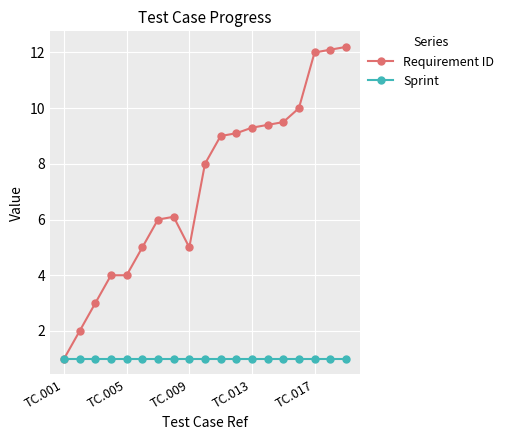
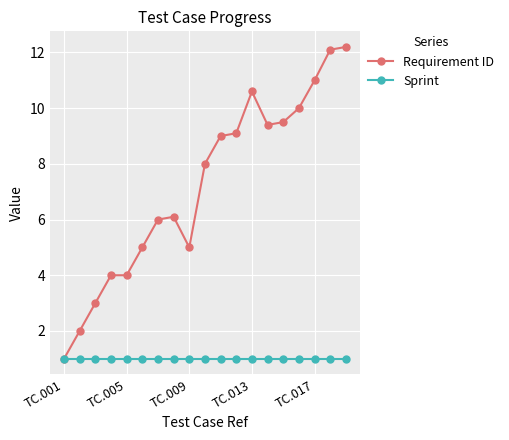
  {
    "Requirement ID": {
      "TC.005": 4.0,
      "TC.009": 5.0,
-     "TC.013": 9.3,
-     "TC.017": 12
+     "TC.013": 10.6,
+     "TC.017": 11
    },
    "Sprint": {
      "TC.005": 1.0,
      "TC.009": 1.0,
      "TC.013": 1.0,
      "TC.017": 1.0
    }
  }
